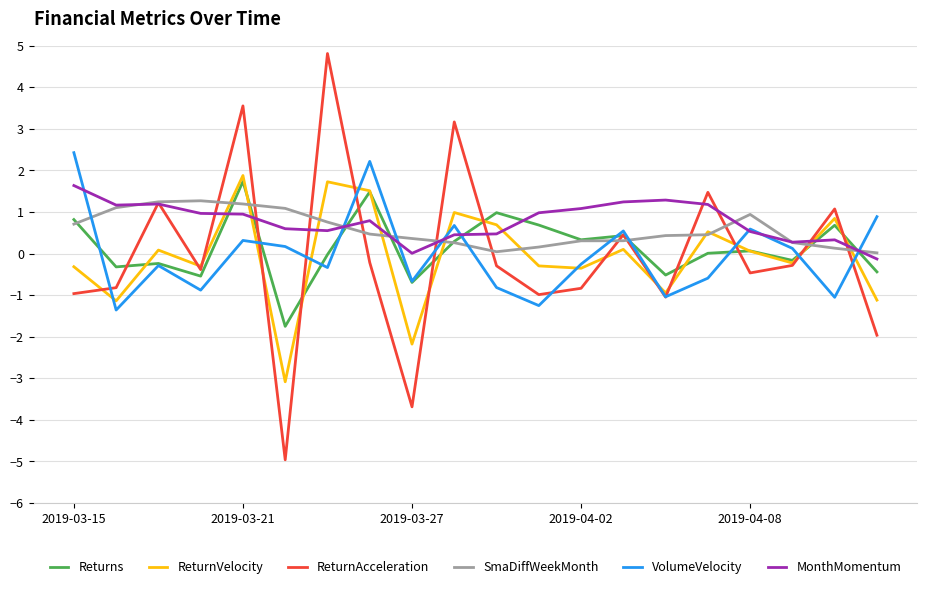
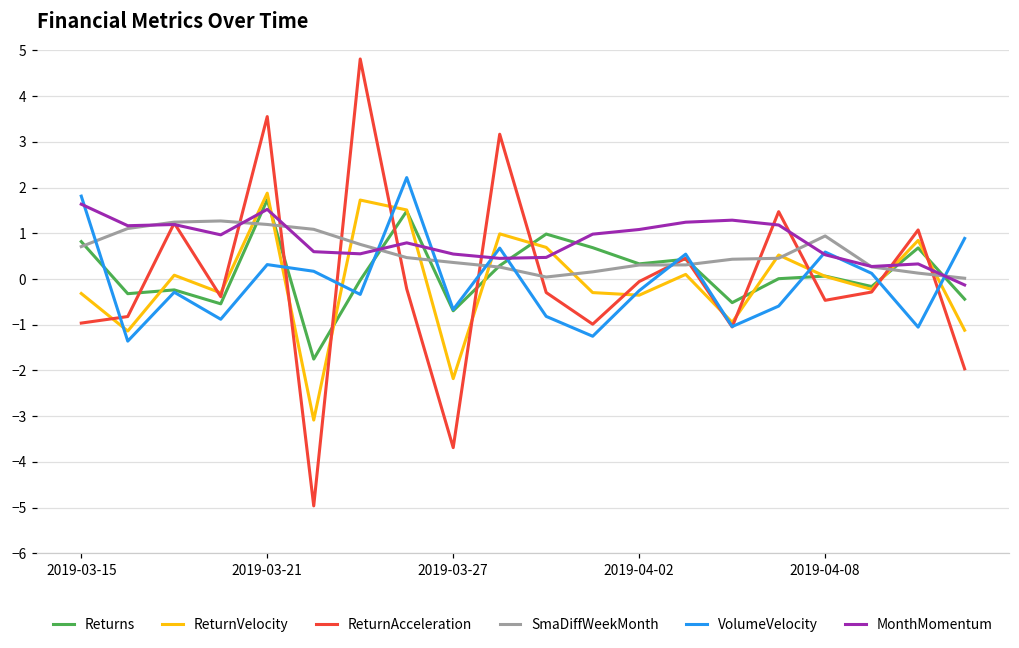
  {
    "Returns": {
      "2019-03-15": 0.8,
      "2019-03-21": 1.7
    },
    "ReturnVelocity": {
      "2019-03-15": -0.3,
      "2019-03-21": 1.9,
      "2019-03-27": -2.2,
      "2019-04-02": -0.4
    },
    "ReturnAcceleration": {
      "2019-03-15": -1.0,
      "2019-03-21": 3.6,
      "2019-03-27": -3.7,
-     "2019-04-02": -0.8,
+     "2019-04-02": -0.1,
      "2019-04-08": -0.5
    },
    "SmaDiffWeekMonth": {
      "2019-03-15": 0.7,
      "2019-03-21": 1.2,
      "2019-03-27": 0.4,
      "2019-04-08": 0.9
    },
    "VolumeVelocity": {
-     "2019-03-15": 2.4,
+     "2019-03-15": 1.8,
      "2019-03-21": 0.3,
      "2019-04-02": -0.3
    },
    "MonthMomentum": {
      "2019-03-15": 1.6,
-     "2019-03-21": 0.9,
-     "2019-03-27": 0.0,
+     "2019-03-21": 1.5,
+     "2019-03-27": 0.5,
      "2019-04-02": 1.1
    }
  }
